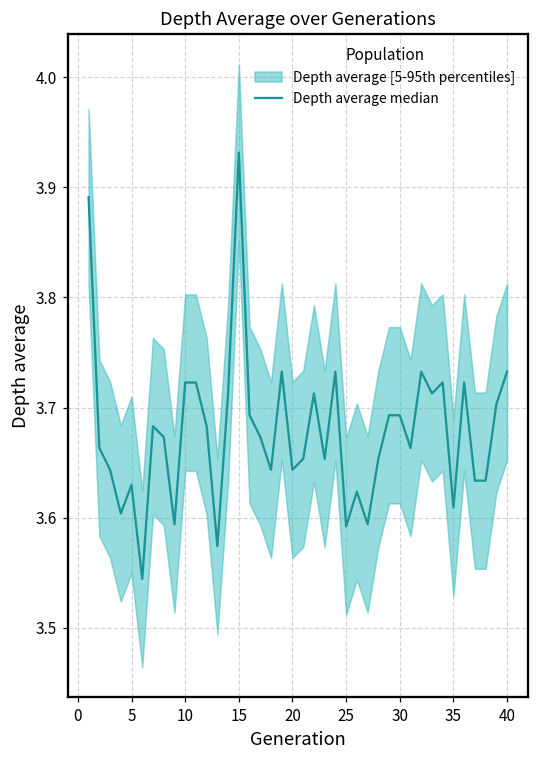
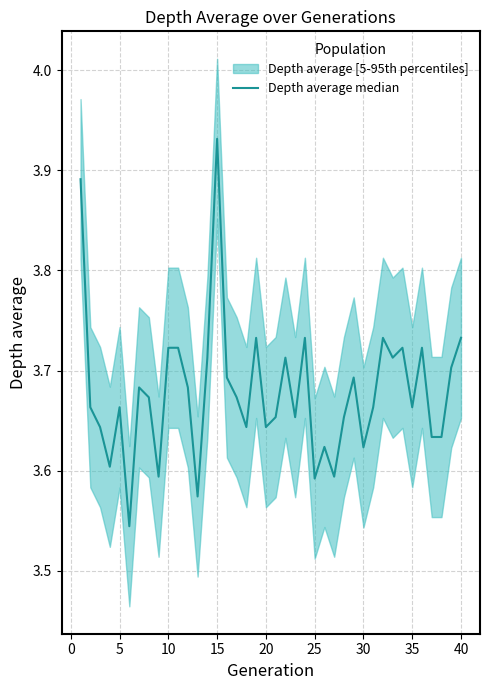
  {
    "Depth average median": {
-     "5": 3.630,
+     "5": 3.663,
      "10": 3.723,
      "15": 3.931,
      "20": 3.644,
      "25": 3.592,
-     "30": 3.693,
-     "35": 3.609,
+     "30": 3.623,
+     "35": 3.663,
      "40": 3.733
    }
  }
